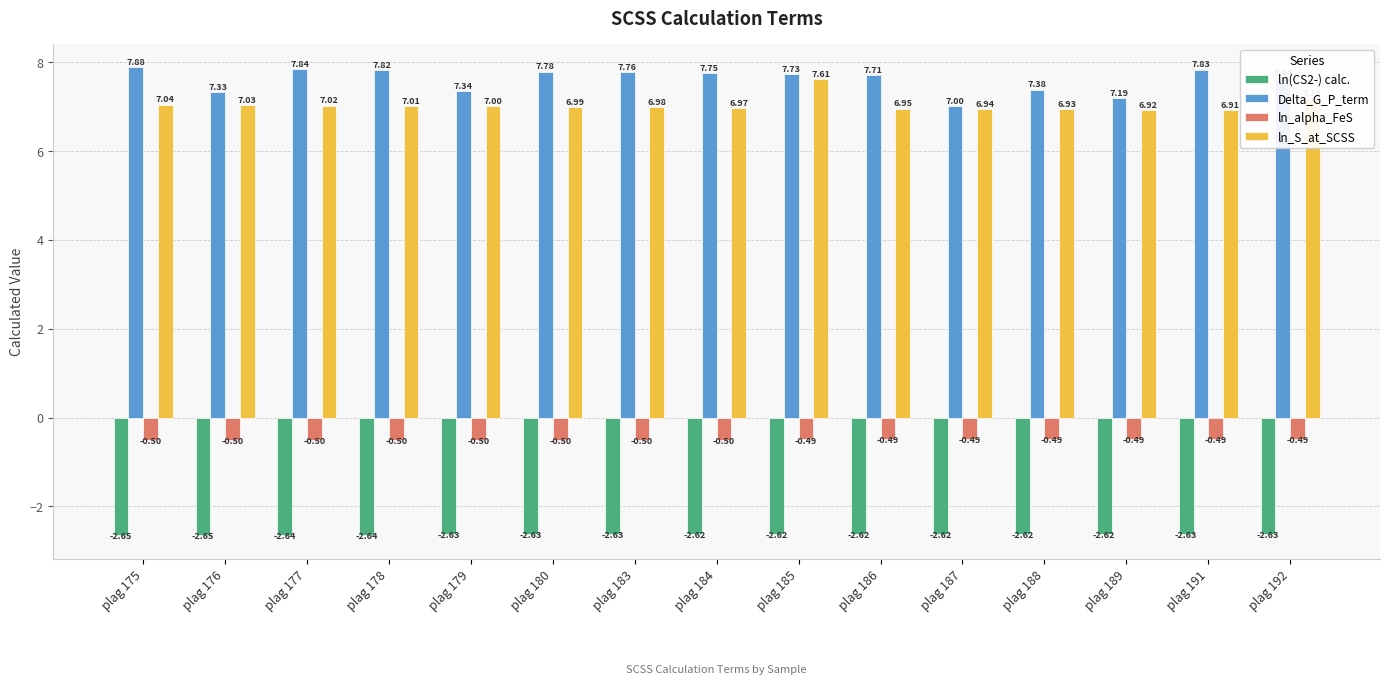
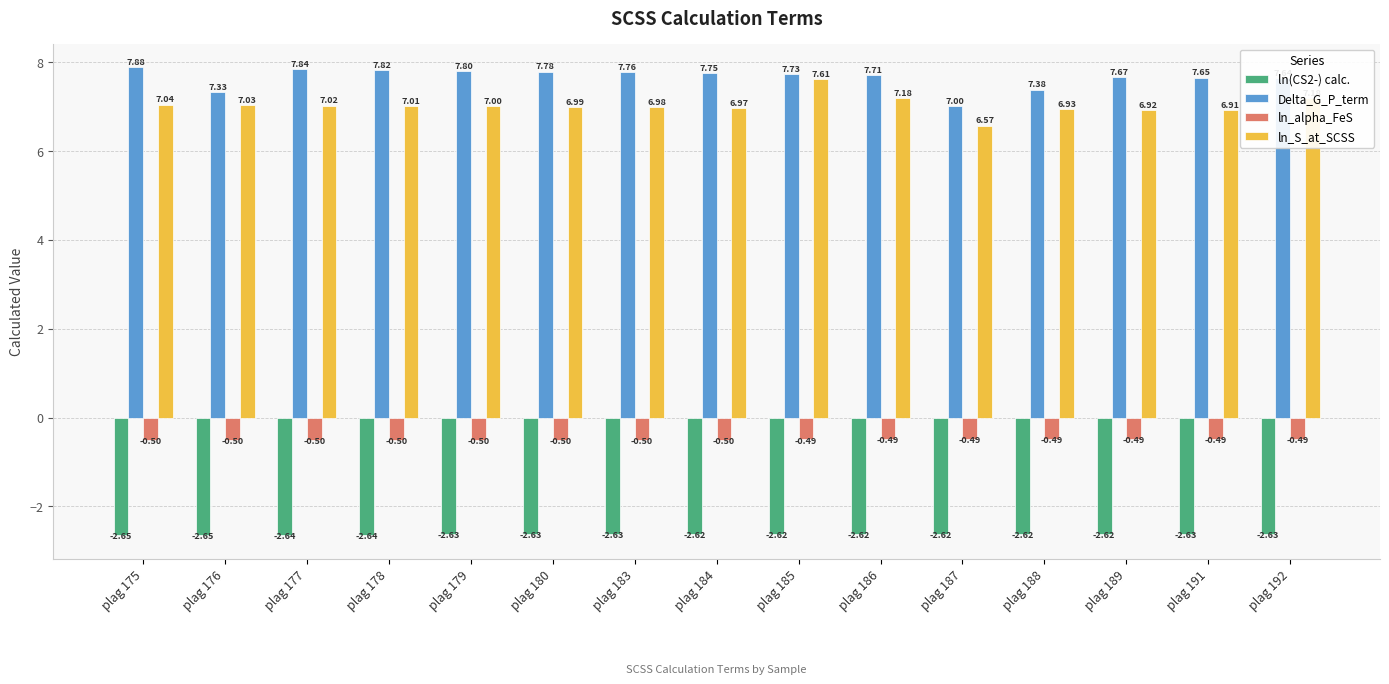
  {
    "ln(CS2-) calc.": {
      "plag 175": -2.65,
      "plag 176": -2.65,
      "plag 177": -2.64,
      "plag 178": -2.64,
      "plag 179": -2.63,
      "plag 180": -2.63,
      "plag 183": -2.63,
      "plag 184": -2.62,
      "plag 185": -2.62,
      "plag 186": -2.62,
      "plag 187": -2.62,
      "plag 188": -2.62,
      "plag 189": -2.62,
      "plag 191": -2.63,
      "plag 192": -2.63
    },
    "Delta_G_P_term": {
      "plag 175": 7.88,
      "plag 176": 7.33,
      "plag 177": 7.84,
      "plag 178": 7.82,
-     "plag 179": 7.34,
+     "plag 179": 7.80,
      "plag 180": 7.78,
      "plag 183": 7.76,
      "plag 184": 7.75,
      "plag 185": 7.73,
      "plag 186": 7.71,
      "plag 187": 7.00,
      "plag 188": 7.38,
-     "plag 189": 7.19,
-     "plag 191": 7.83
+     "plag 189": 7.67,
+     "plag 191": 7.65
    },
    "ln_alpha_FeS": {
      "plag 175": -0.50,
      "plag 176": -0.50,
      "plag 177": -0.50,
      "plag 178": -0.50,
      "plag 179": -0.50,
      "plag 180": -0.50,
      "plag 183": -0.50,
      "plag 184": -0.50,
      "plag 185": -0.49,
      "plag 186": -0.49,
      "plag 187": -0.49,
      "plag 188": -0.49,
      "plag 189": -0.49,
      "plag 191": -0.49,
      "plag 192": -0.49
    },
    "ln_S_at_SCSS": {
      "plag 175": 7.04,
      "plag 176": 7.03,
      "plag 177": 7.02,
      "plag 178": 7.01,
      "plag 179": 7.00,
      "plag 180": 6.99,
      "plag 183": 6.98,
      "plag 184": 6.97,
      "plag 185": 7.61,
-     "plag 186": 6.95,
-     "plag 187": 6.94,
+     "plag 186": 7.18,
+     "plag 187": 6.57,
      "plag 188": 6.93,
      "plag 189": 6.92,
      "plag 191": 6.91
    }
  }
